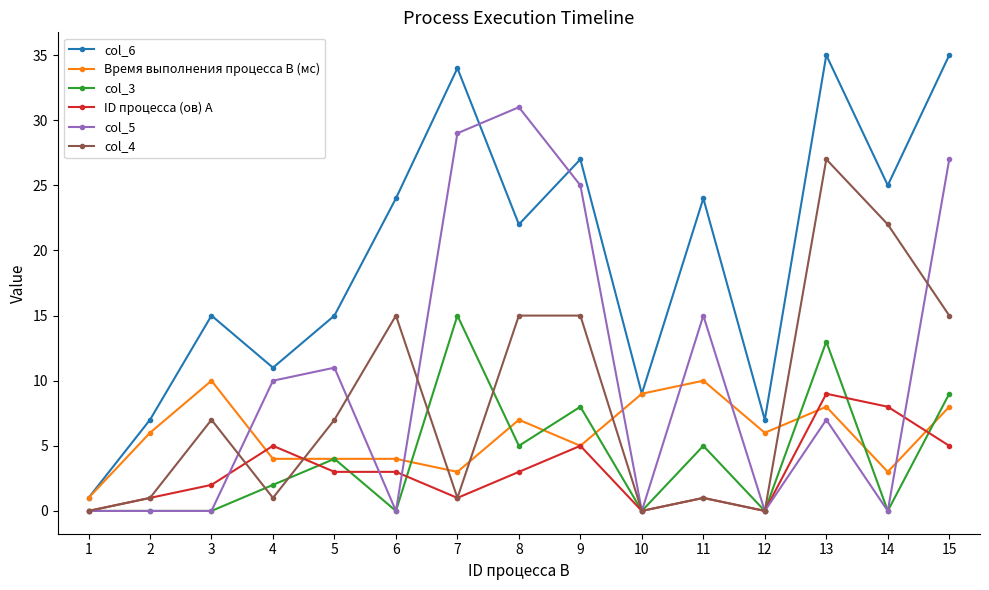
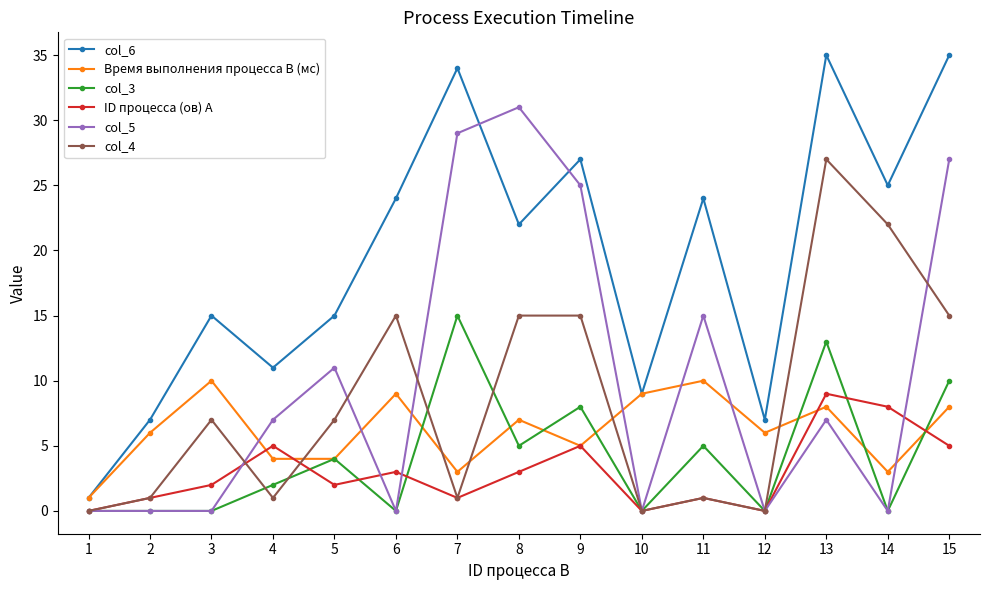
  {
    "col_6": {
      "2": 7,
      "3": 15,
      "4": 11,
      "5": 15,
      "6": 24,
      "7": 34,
      "8": 22,
      "9": 27,
      "11": 24,
      "12": 7,
      "13": 35,
      "14": 25,
      "15": 35
    },
    "Время выполнения процесса B (мс)": {
      "2": 6,
      "3": 10,
      "4": 4,
-     "6": 4,
+     "6": 9,
      "7": 3,
      "8": 7,
      "11": 10,
      "12": 6,
      "13": 8,
      "14": 3,
      "15": 8
    },
    "col_3": {
      "4": 2,
      "7": 15,
      "8": 5,
      "9": 8,
      "11": 5,
      "13": 13,
-     "15": 9
+     "15": 10
    },
    "ID процесса (ов) A": {
      "3": 2,
      "4": 5,
-     "5": 3,
+     "5": 2,
      "6": 3,
      "8": 3,
      "13": 9,
      "14": 8,
      "15": 5
    },
    "col_5": {
-     "4": 10,
+     "4": 7,
      "5": 11,
      "7": 29,
      "8": 31,
      "9": 25,
      "11": 15,
      "13": 7,
      "15": 27
    },
    "col_4": {
      "3": 7,
      "4": 1,
      "5": 7,
      "6": 15,
      "8": 15,
      "9": 15,
      "13": 27,
      "14": 22,
      "15": 15
    }
  }
